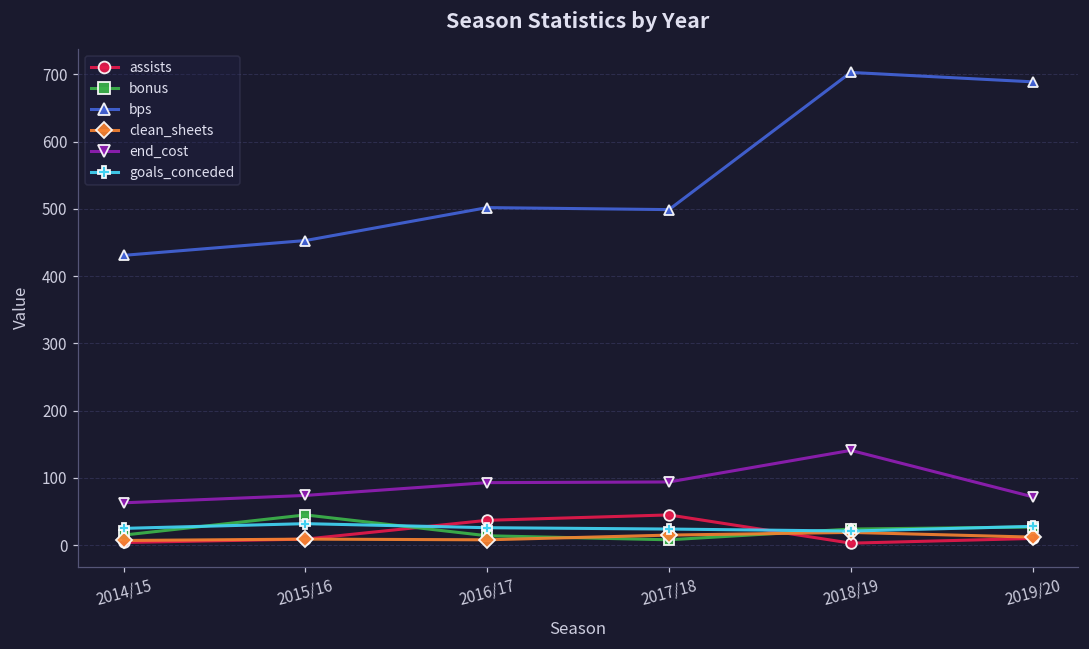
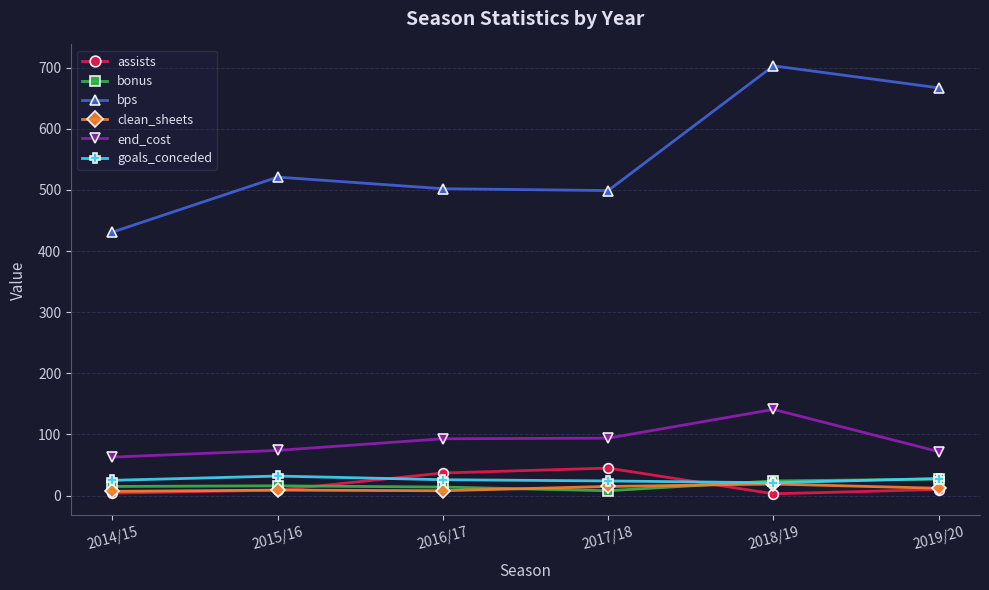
  {
    "assists": {
      "2016/17": 40,
      "2017/18": 50,
      "2018/19": 0
    },
    "bonus": {
      "2014/15": 20,
-     "2015/16": 50,
+     "2015/16": 20,
      "2016/17": 10,
      "2017/18": 10
    },
    "bps": {
      "2014/15": 430,
-     "2015/16": 450,
+     "2015/16": 520,
      "2016/17": 500,
      "2017/18": 500,
      "2018/19": 700,
-     "2019/20": 690
+     "2019/20": 670
    },
    "clean_sheets": {
      "2016/17": 10,
      "2017/18": 20
    },
    "end_cost": {
      "2014/15": 60,
      "2015/16": 70,
      "2016/17": 90,
      "2017/18": 90,
      "2018/19": 140,
      "2019/20": 70
    },
    "goals_conceded": {
      "2014/15": 30,
      "2015/16": 30,
      "2016/17": 30,
      "2017/18": 20
    }
  }
